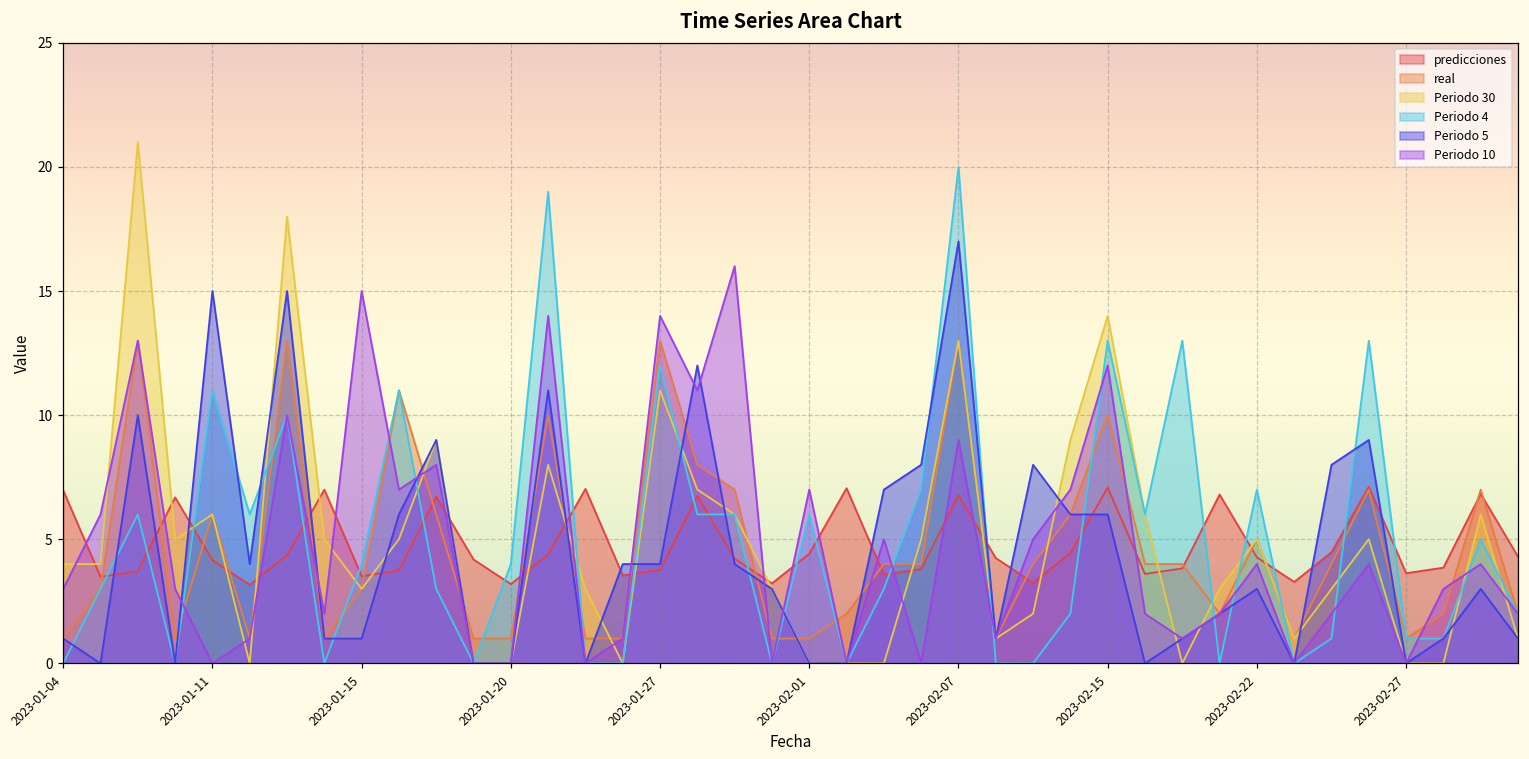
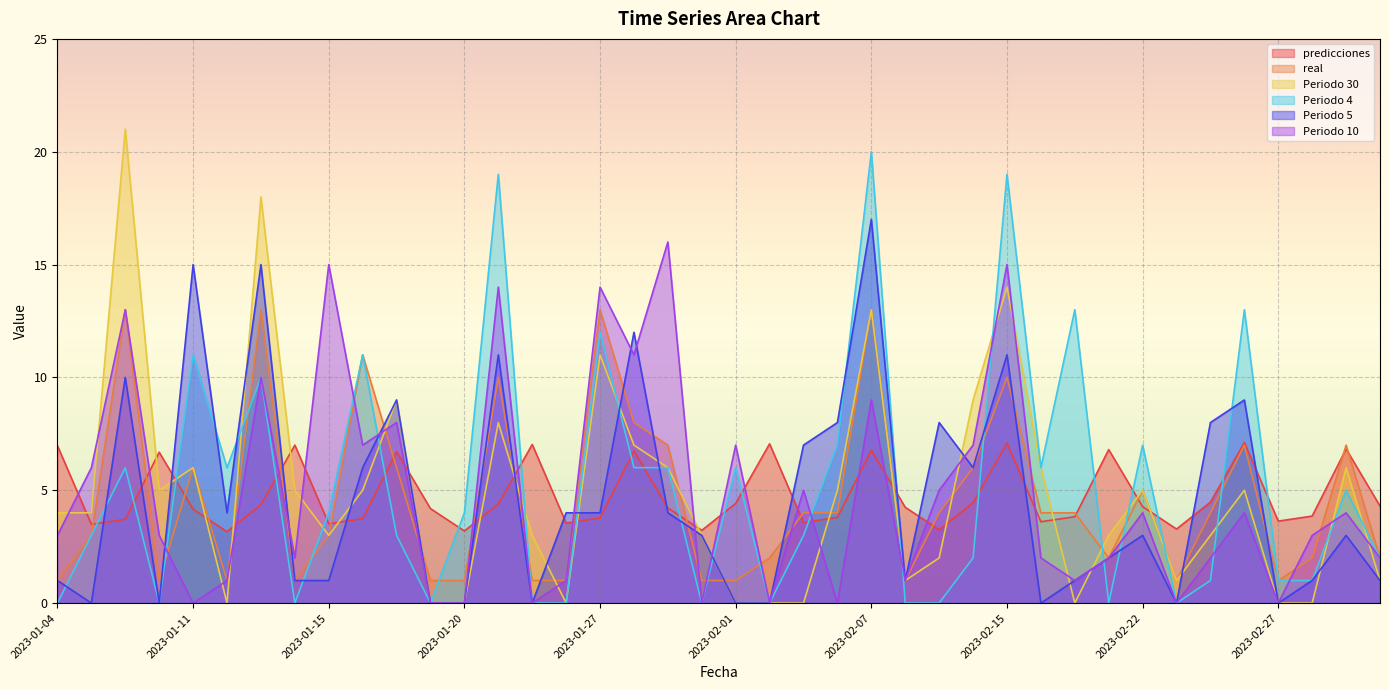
  {
    "Periodo 4": {
      "2023-01-04": 0,
      "2023-01-11": 11,
      "2023-01-15": 4,
      "2023-01-20": 4,
      "2023-01-27": 12,
      "2023-02-01": 6,
      "2023-02-07": 20,
-     "2023-02-15": 13,
+     "2023-02-15": 19,
      "2023-02-22": 7
    },
    "Periodo 5": {
      "2023-01-11": 15,
      "2023-01-15": 1,
      "2023-01-27": 4,
      "2023-02-07": 17,
-     "2023-02-15": 6,
+     "2023-02-15": 11,
      "2023-02-22": 3
    },
    "Periodo 10": {
      "2023-01-04": 3,
      "2023-01-11": 0,
      "2023-01-15": 15,
      "2023-01-27": 14,
      "2023-02-01": 7,
      "2023-02-07": 9,
-     "2023-02-15": 12,
+     "2023-02-15": 15,
      "2023-02-22": 4
    }
  }
